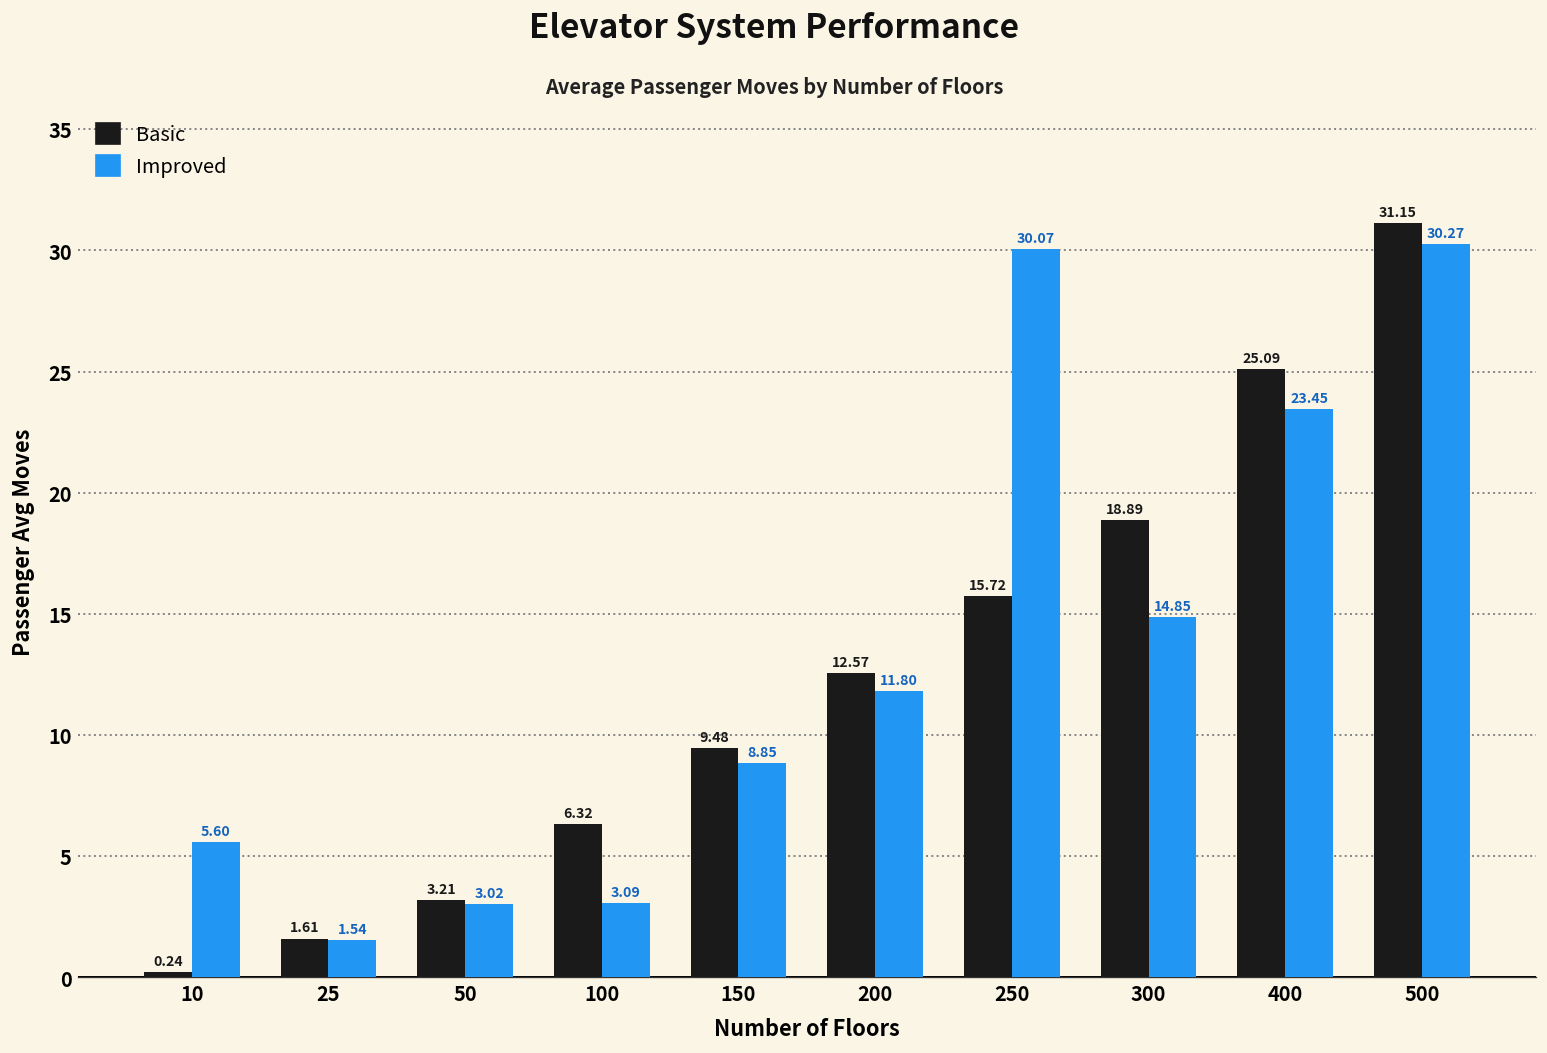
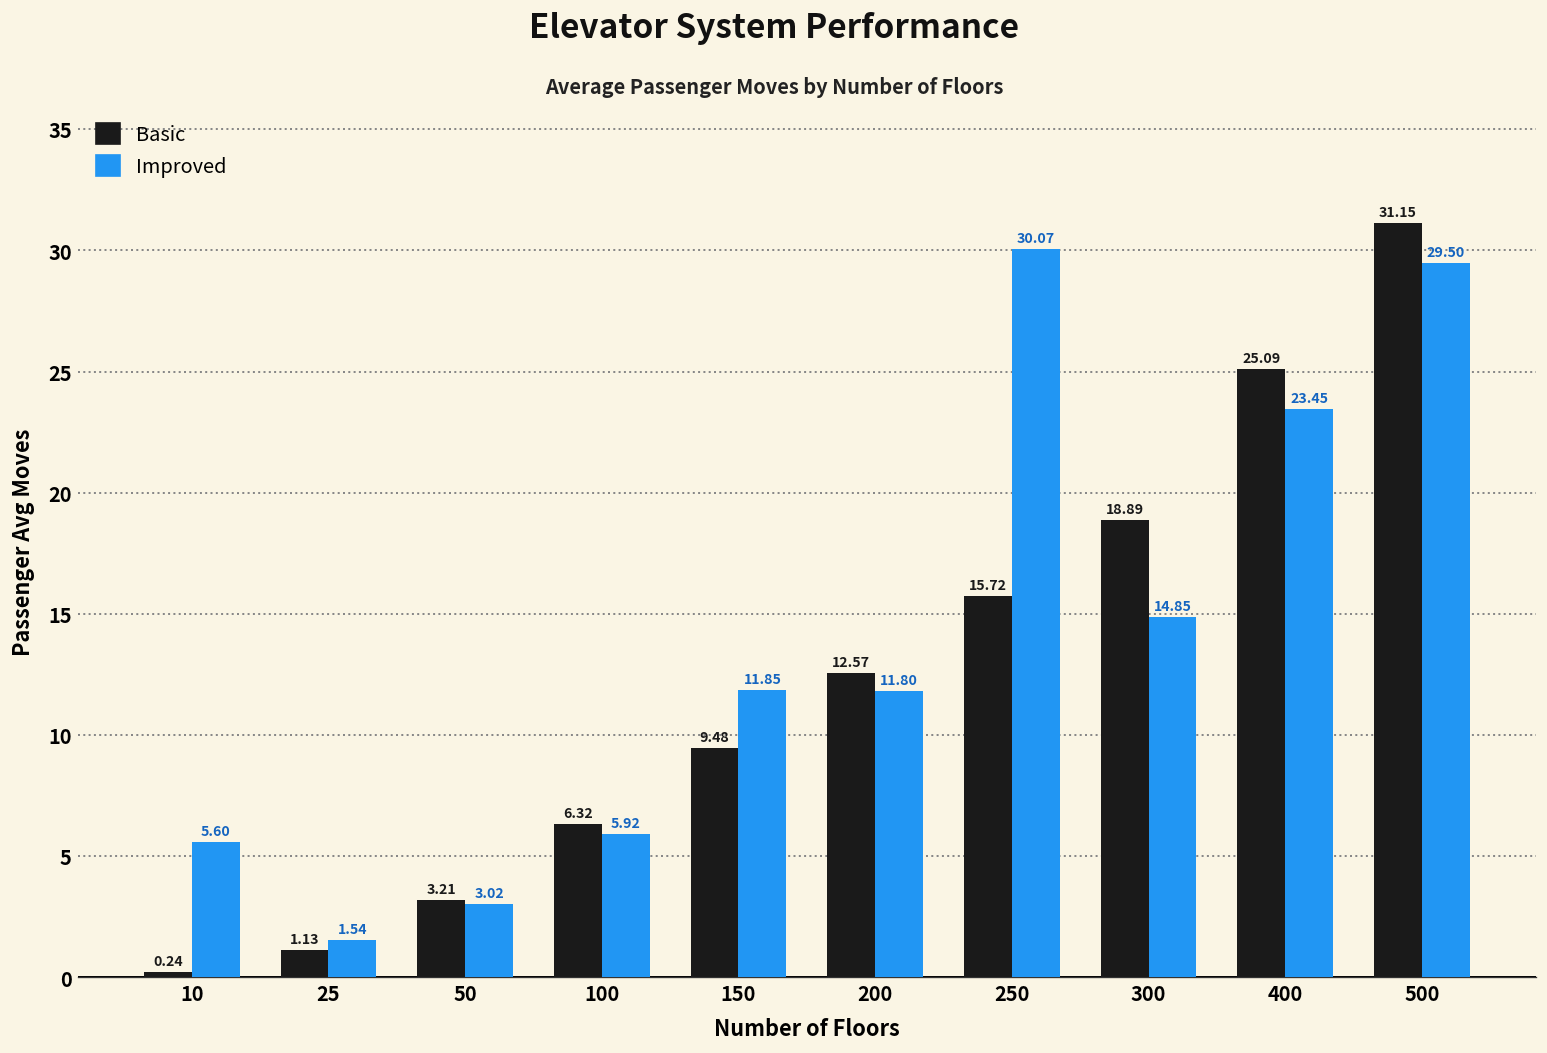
  {
    "Basic": {
      "10": 0.24,
-     "25": 1.61,
+     "25": 1.13,
      "50": 3.21,
      "100": 6.32,
      "150": 9.48,
      "200": 12.57,
      "250": 15.72,
      "300": 18.89,
      "400": 25.09,
      "500": 31.15
    },
    "Improved": {
      "10": 5.60,
      "25": 1.54,
      "50": 3.02,
-     "100": 3.09,
-     "150": 8.85,
+     "100": 5.92,
+     "150": 11.85,
      "200": 11.80,
      "250": 30.07,
      "300": 14.85,
      "400": 23.45,
-     "500": 30.27
+     "500": 29.50
    }
  }
